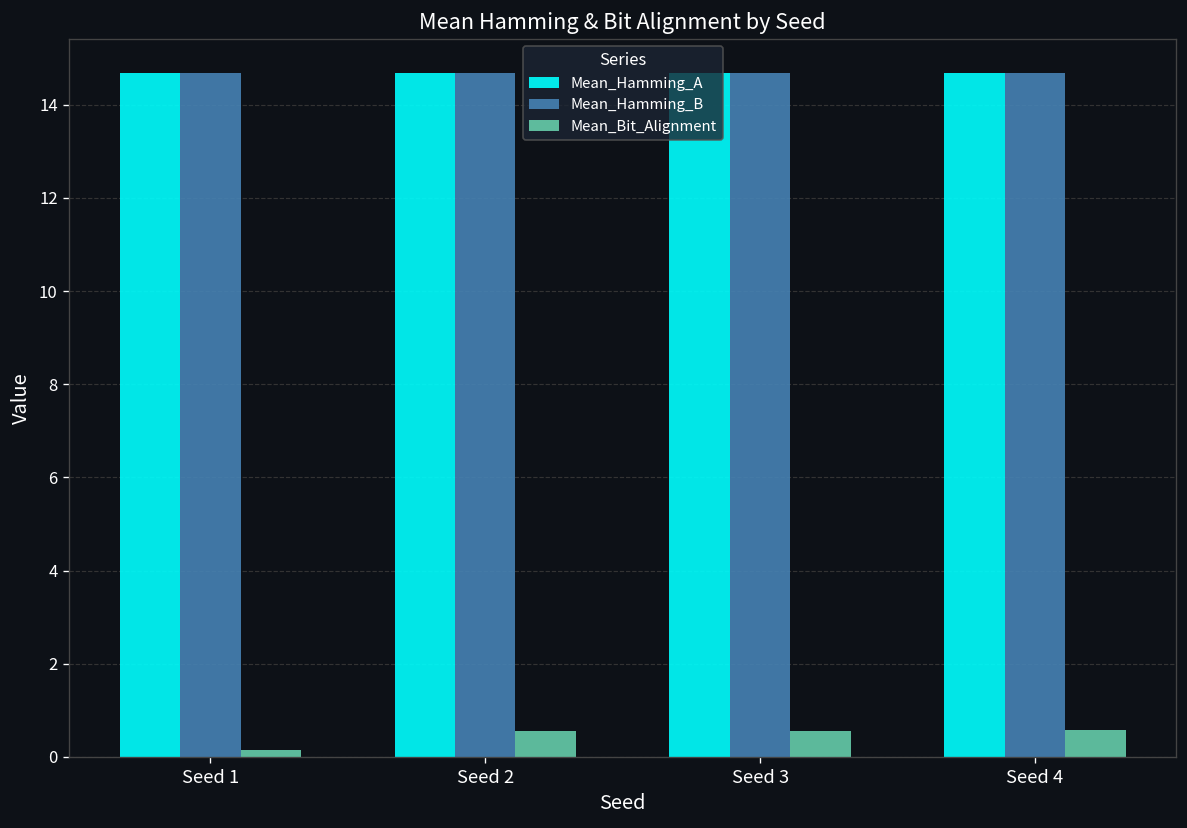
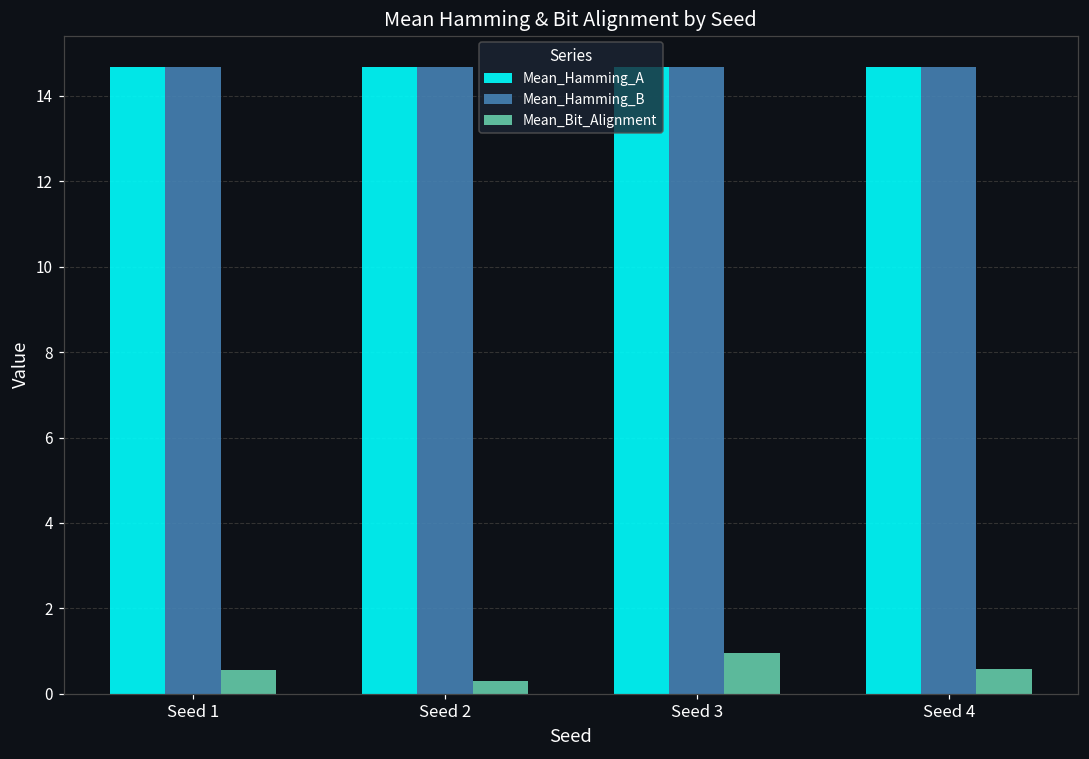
  {
    "Mean_Hamming_A": {
      "Seed 1": 14.7,
      "Seed 2": 14.7,
      "Seed 4": 14.7
    },
    "Mean_Hamming_B": {
      "Seed 1": 14.7,
      "Seed 2": 14.7,
      "Seed 3": 14.7,
      "Seed 4": 14.7
    },
    "Mean_Bit_Alignment": {
-     "Seed 1": 0.2,
-     "Seed 2": 0.6,
-     "Seed 3": 0.6,
+     "Seed 1": 0.6,
+     "Seed 2": 0.3,
+     "Seed 3": 1.0,
      "Seed 4": 0.6
    }
  }
